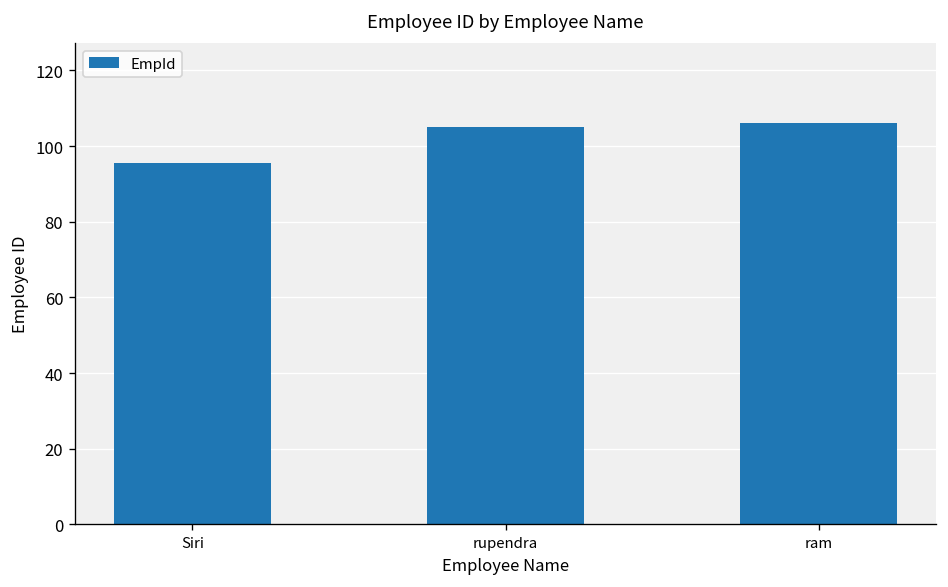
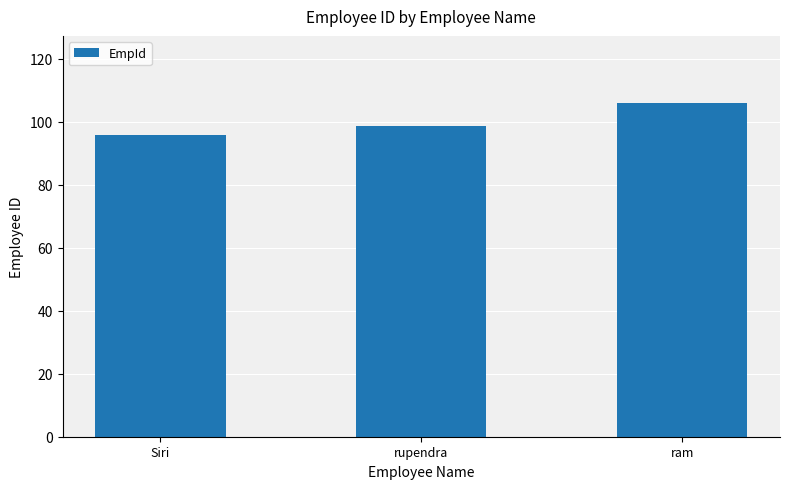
  {
    "Siri": 96,
-   "rupendra": 105,
+   "rupendra": 99,
    "ram": 106
  }
